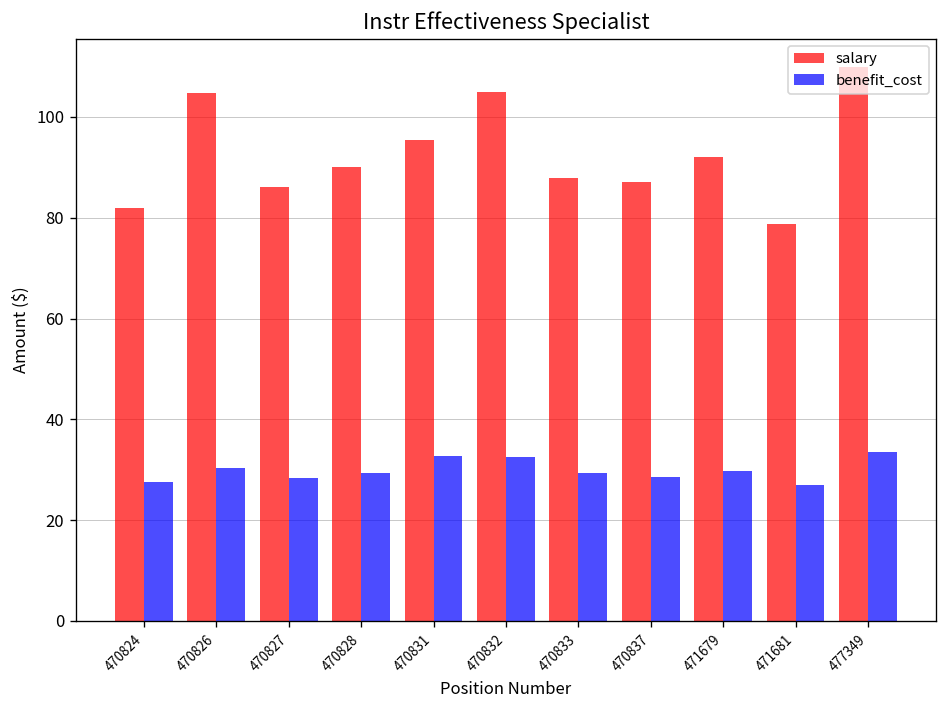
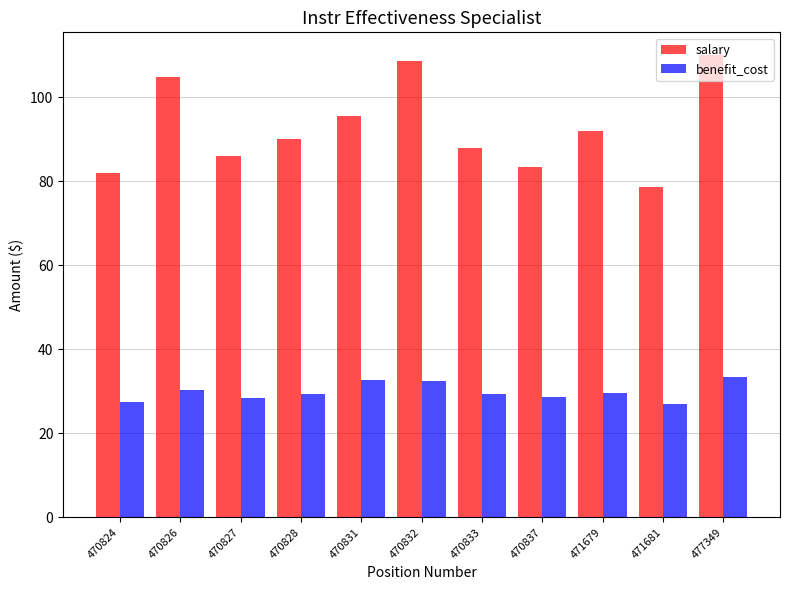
  {
    "salary": {
      "470824": 82,
      "470826": 105,
      "470827": 86,
      "470828": 90,
      "470831": 96,
-     "470832": 105,
+     "470832": 109,
      "470833": 88,
-     "470837": 87,
+     "470837": 83,
      "471679": 92,
      "471681": 79
    },
    "benefit_cost": {
      "470824": 28,
      "470826": 30,
      "470827": 28,
      "470828": 29,
      "470831": 33,
      "470832": 32,
      "470833": 29,
      "470837": 29,
      "471679": 30,
      "471681": 27,
      "477349": 34
    }
  }
